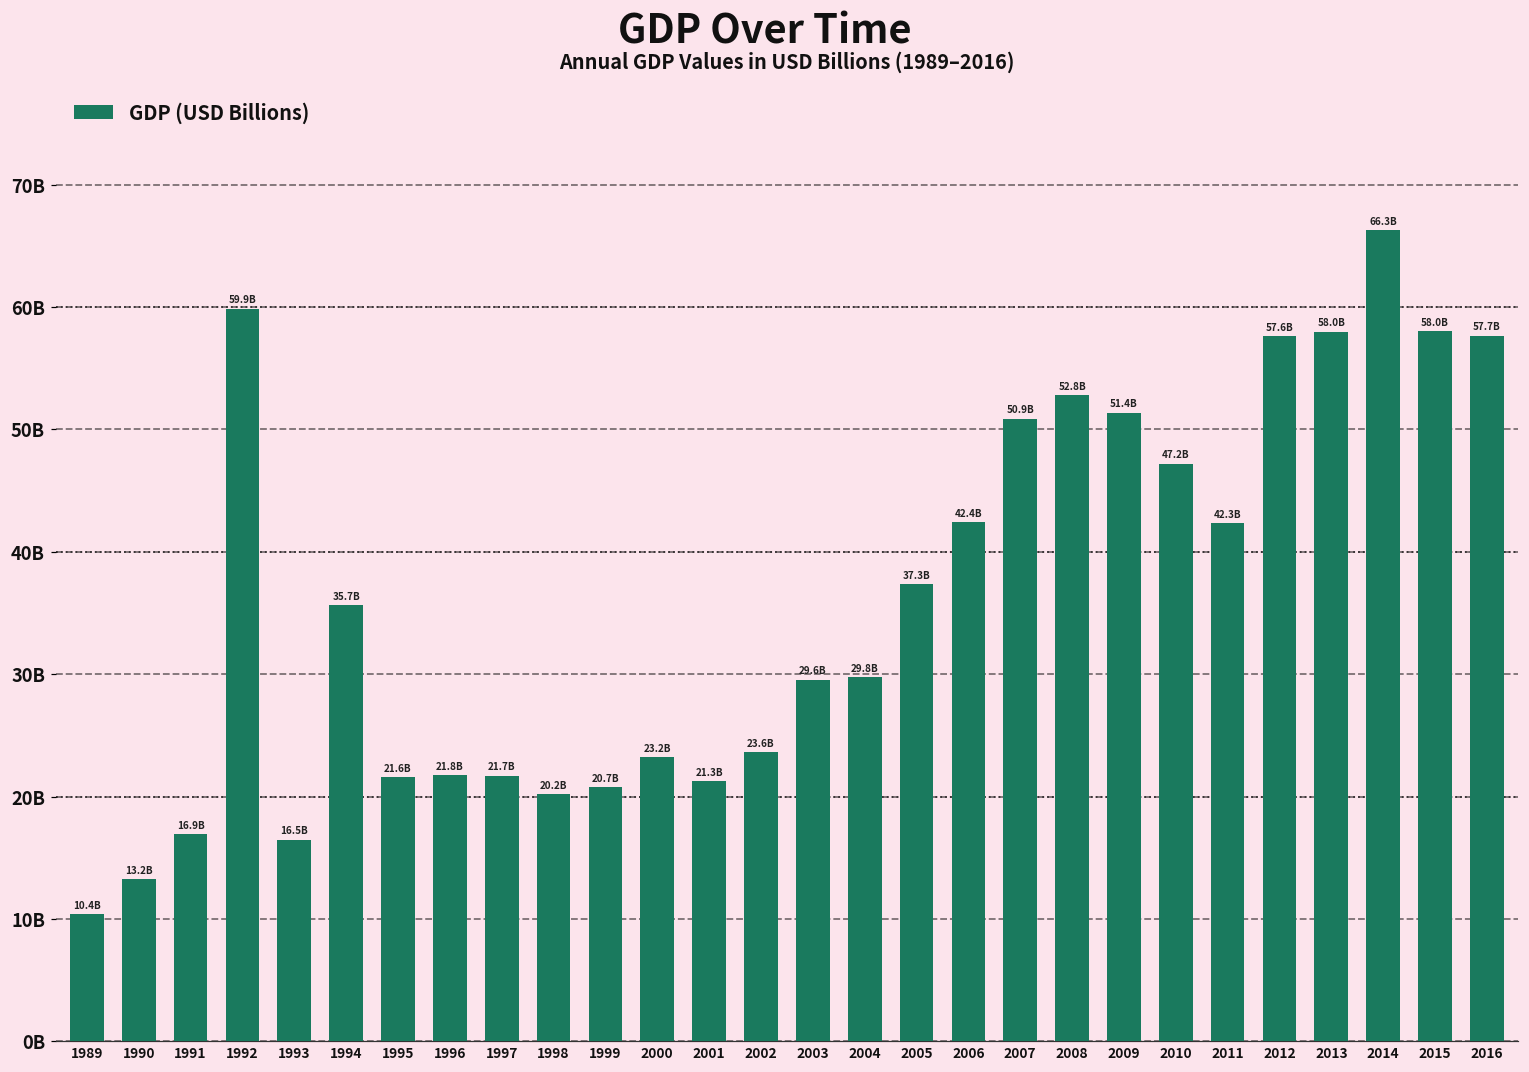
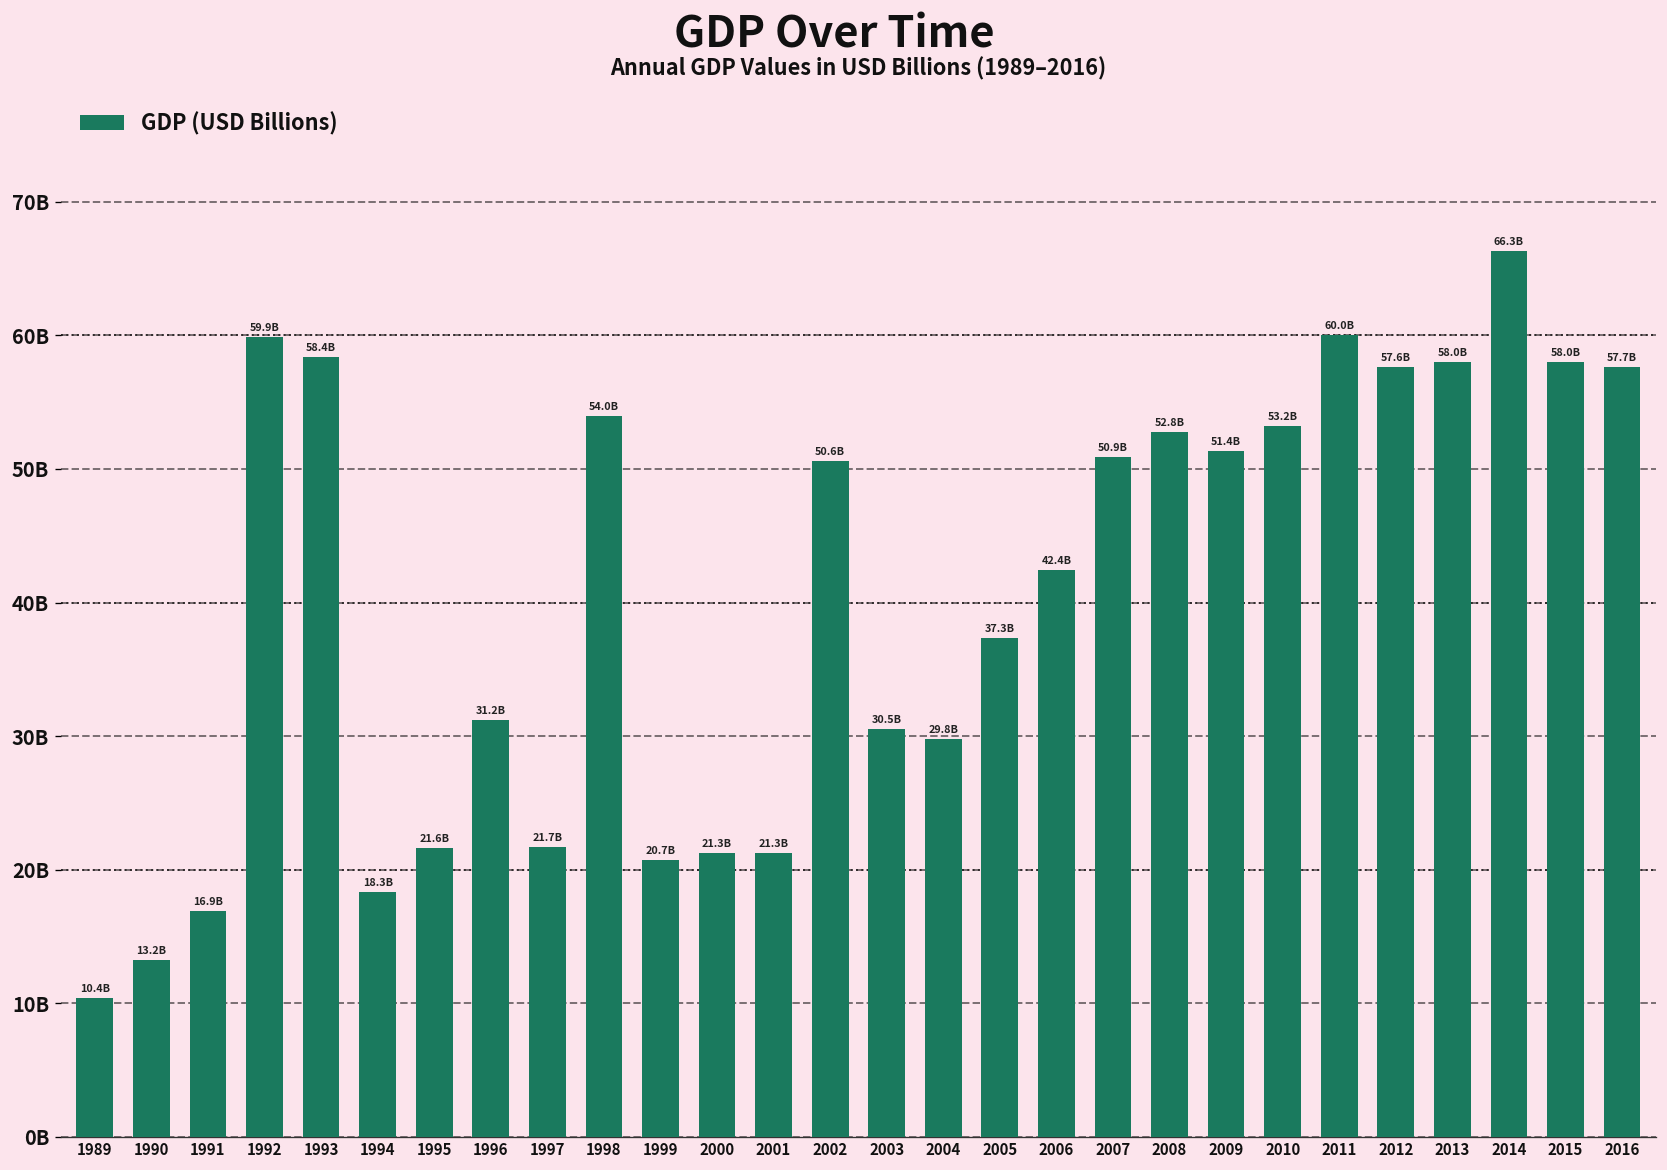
  {
    "1989": "10.4B",
    "1990": "13.2B",
    "1991": "16.9B",
    "1992": "59.9B",
-   "1993": "16.5B",
-   "1994": "35.7B",
+   "1993": "58.4B",
+   "1994": "18.3B",
    "1995": "21.6B",
-   "1996": "21.8B",
+   "1996": "31.2B",
    "1997": "21.7B",
-   "1998": "20.2B",
+   "1998": "54.0B",
    "1999": "20.7B",
-   "2000": "23.2B",
+   "2000": "21.3B",
    "2001": "21.3B",
-   "2002": "23.6B",
-   "2003": "29.6B",
+   "2002": "50.6B",
+   "2003": "30.5B",
    "2004": "29.8B",
    "2005": "37.3B",
    "2006": "42.4B",
    "2007": "50.9B",
    "2008": "52.8B",
    "2009": "51.4B",
-   "2010": "47.2B",
-   "2011": "42.3B",
+   "2010": "53.2B",
+   "2011": "60.0B",
    "2012": "57.6B",
    "2013": "58.0B",
    "2014": "66.3B",
    "2015": "58.0B",
    "2016": "57.7B"
  }
